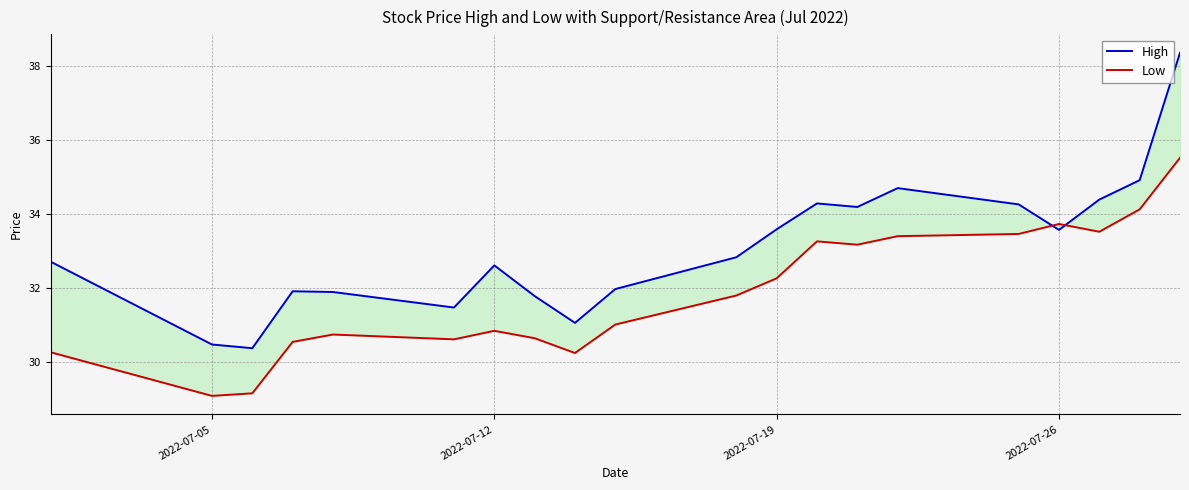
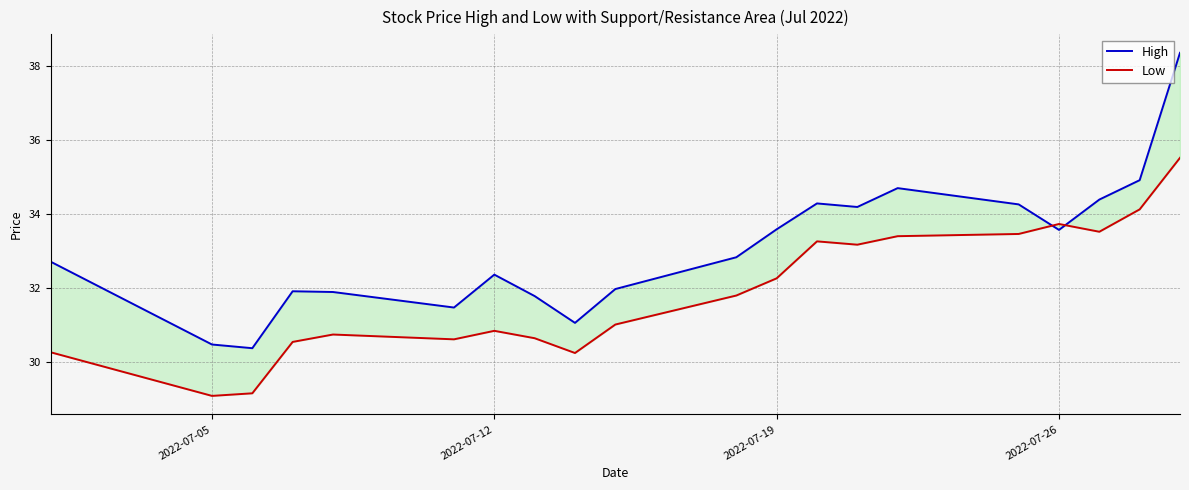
  {
    "High": {
-     "2022-07-12": 32.6,
+     "2022-07-12": 32.4,
      "2022-07-26": 33.6
    },
    "Low": {
      "2022-07-05": 29.1,
      "2022-07-12": 30.8,
      "2022-07-19": 32.3
    }
  }
